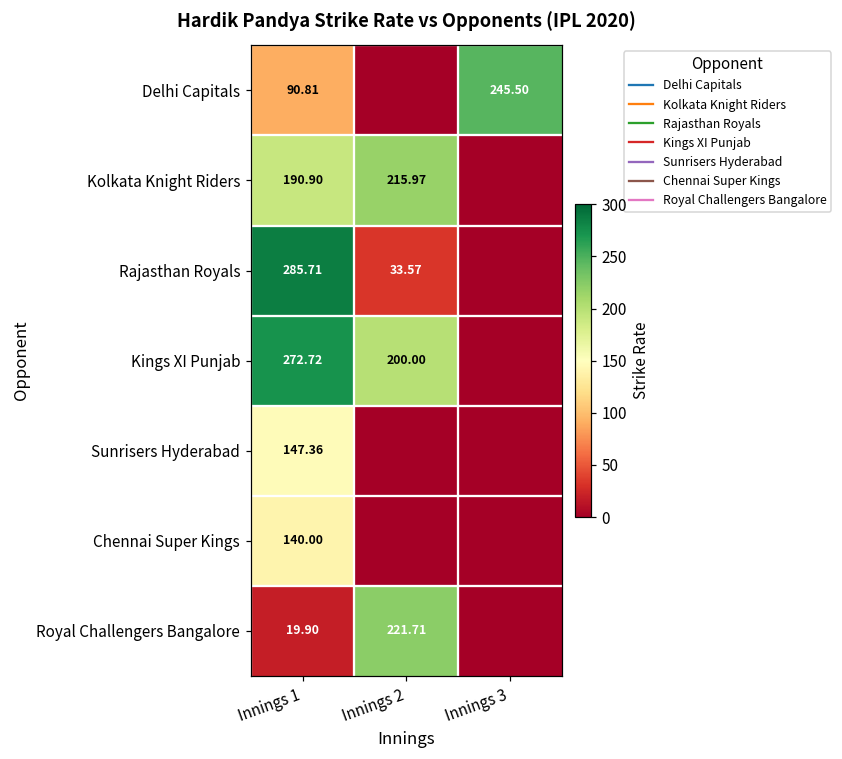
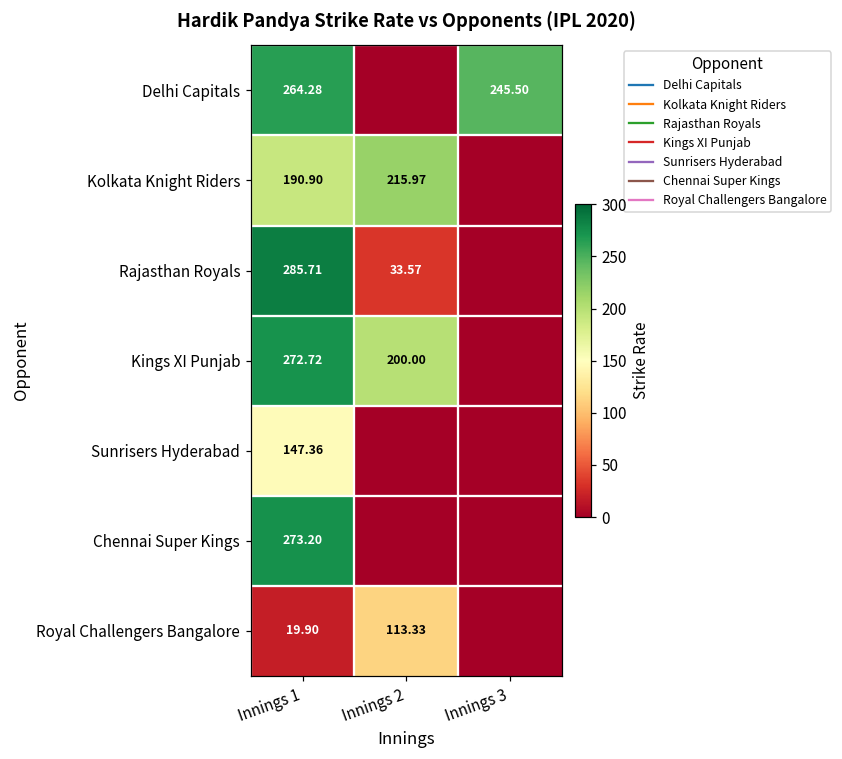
  {
    "Delhi Capitals": {
-     "Innings 1": 90.81,
+     "Innings 1": 264.28,
      "Innings 3": 245.50
    },
    "Kolkata Knight Riders": {
      "Innings 1": 190.90,
      "Innings 2": 215.97
    },
    "Rajasthan Royals": {
      "Innings 1": 285.71,
      "Innings 2": 33.57
    },
    "Kings XI Punjab": {
      "Innings 1": 272.72,
      "Innings 2": 200.00
    },
    "Sunrisers Hyderabad": {
      "Innings 1": 147.36
    },
    "Chennai Super Kings": {
-     "Innings 1": 140.00
+     "Innings 1": 273.20
    },
    "Royal Challengers Bangalore": {
      "Innings 1": 19.90,
-     "Innings 2": 221.71
+     "Innings 2": 113.33
    }
  }
